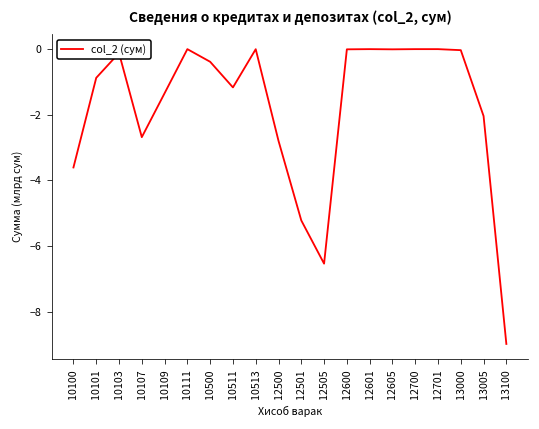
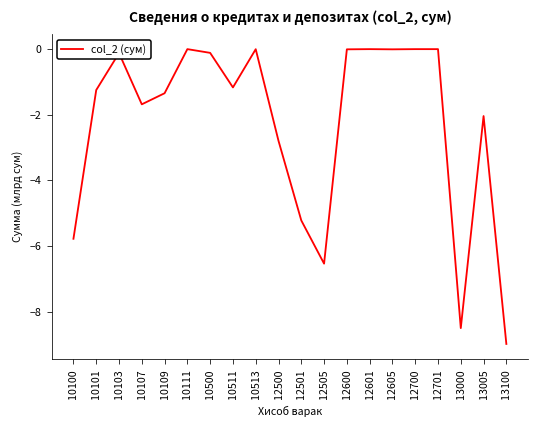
  {
-   "10100": -3.6,
-   "10101": -0.9,
-   "10107": -2.7,
+   "10100": -5.8,
+   "10101": -1.2,
+   "10107": -1.7,
    "10109": -1.3,
    "10111": 0.0,
-   "10500": -0.4,
+   "10500": -0.1,
    "10511": -1.2,
    "10513": 0.0,
    "12500": -2.8,
    "12501": -5.2,
    "12505": -6.5,
    "12600": 0.0,
    "12601": 0.0,
    "12605": 0.0,
    "12700": 0.0,
    "12701": 0.0,
-   "13000": 0.0,
+   "13000": -8.5,
    "13005": -2.0,
    "13100": -9.0
  }
